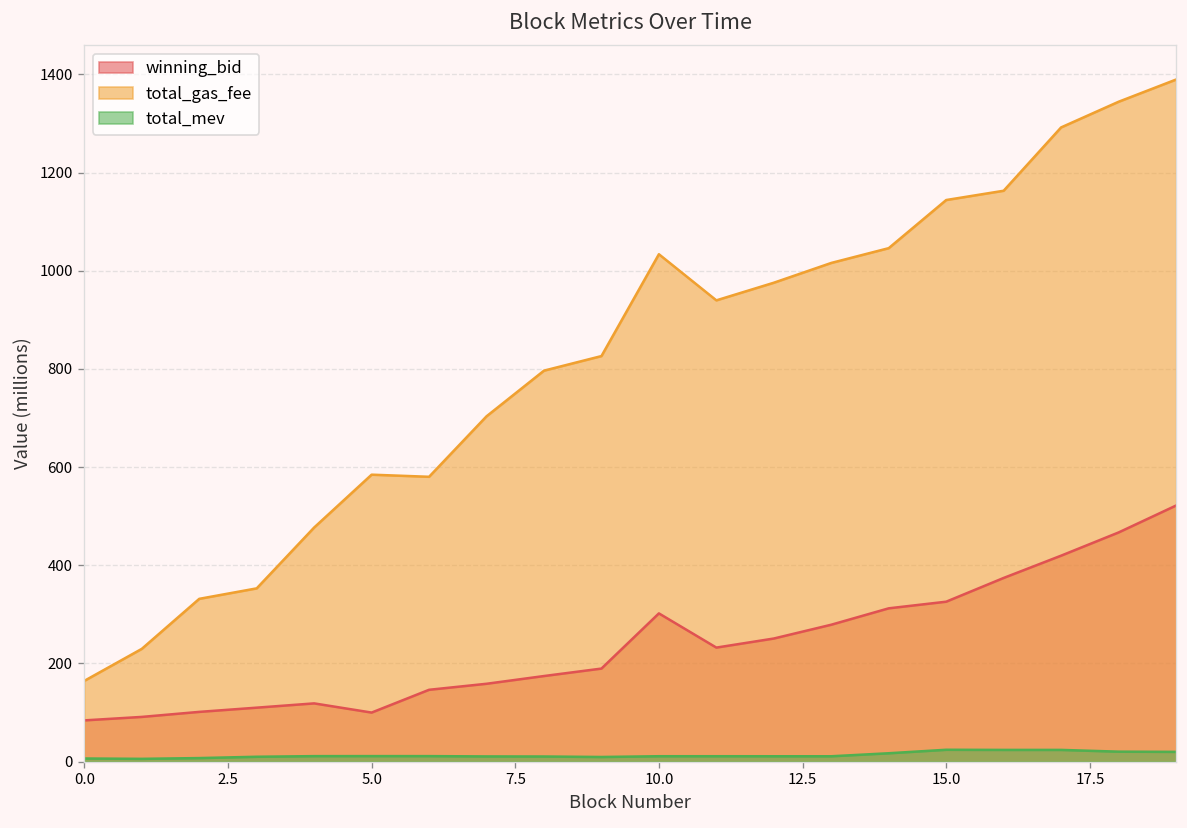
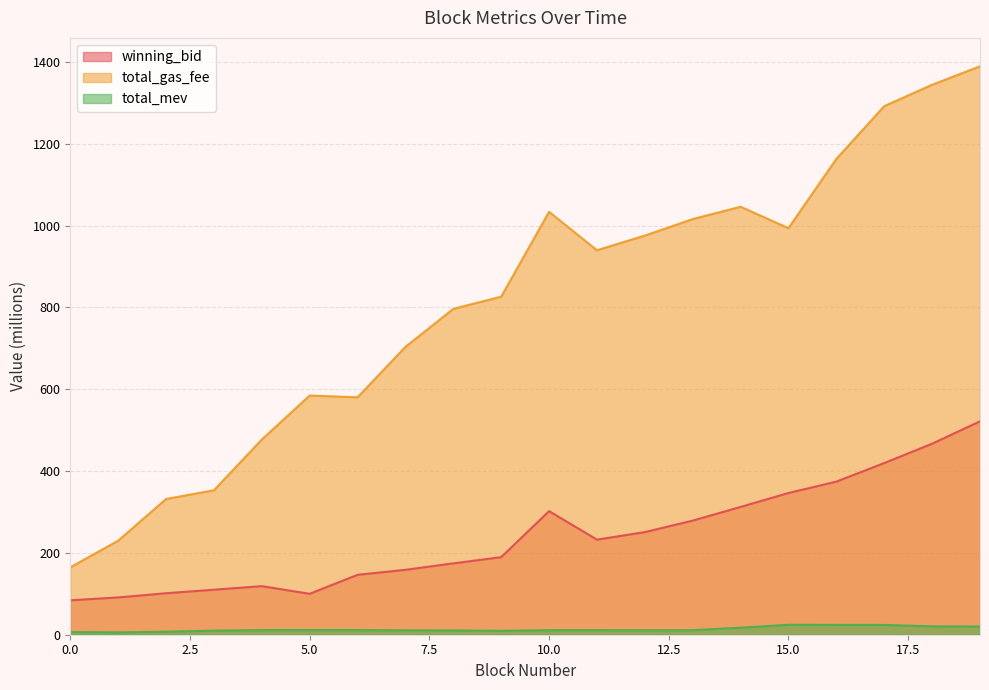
  {
    "winning_bid": {
      "0.0": 80,
      "5.0": 100,
      "10.0": 300,
-     "15.0": 330
+     "15.0": 350
    },
    "total_gas_fee": {
      "0.0": 160,
      "5.0": 580,
      "10.0": 1030,
-     "15.0": 1140
+     "15.0": 990
    },
    "total_mev": {
      "0.0": 10,
      "5.0": 10,
      "10.0": 10,
      "15.0": 20
    }
  }
